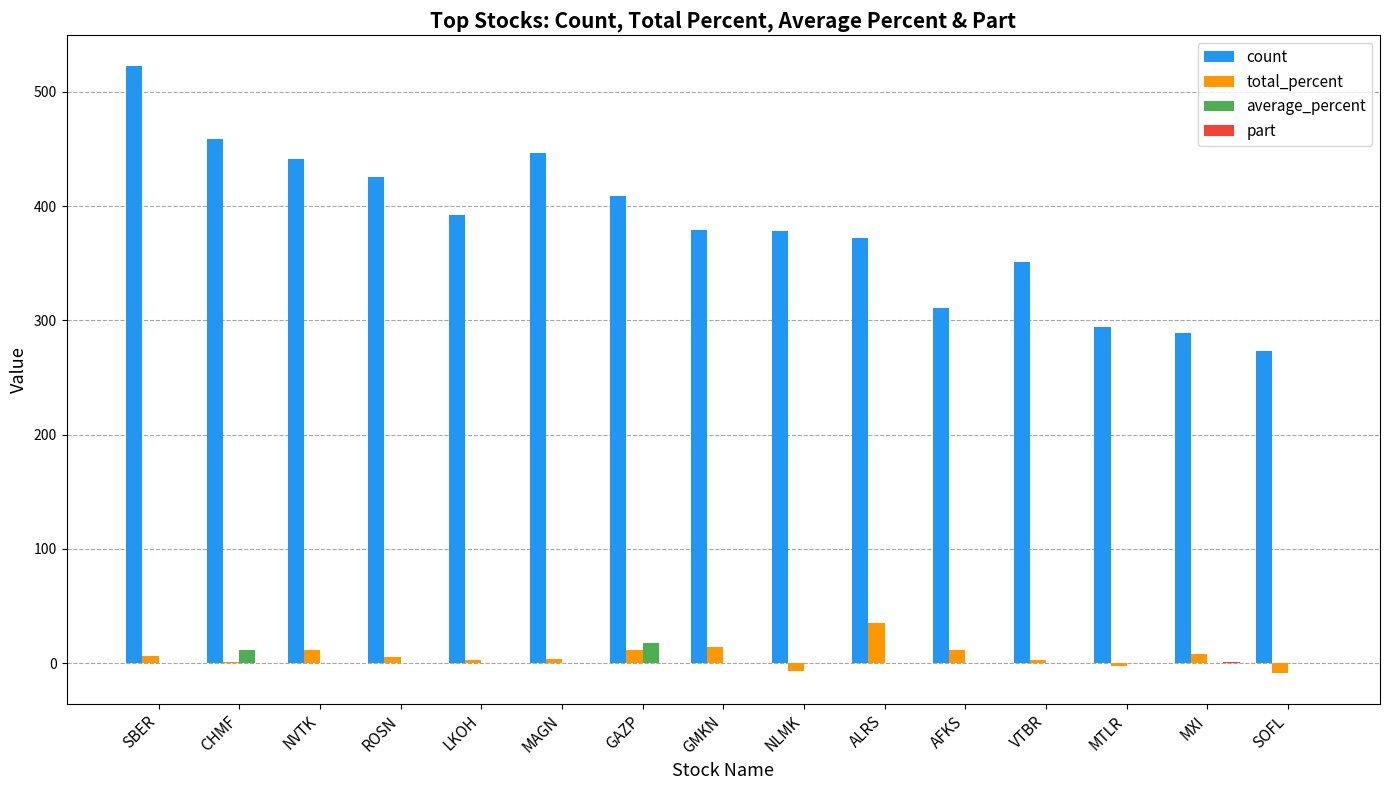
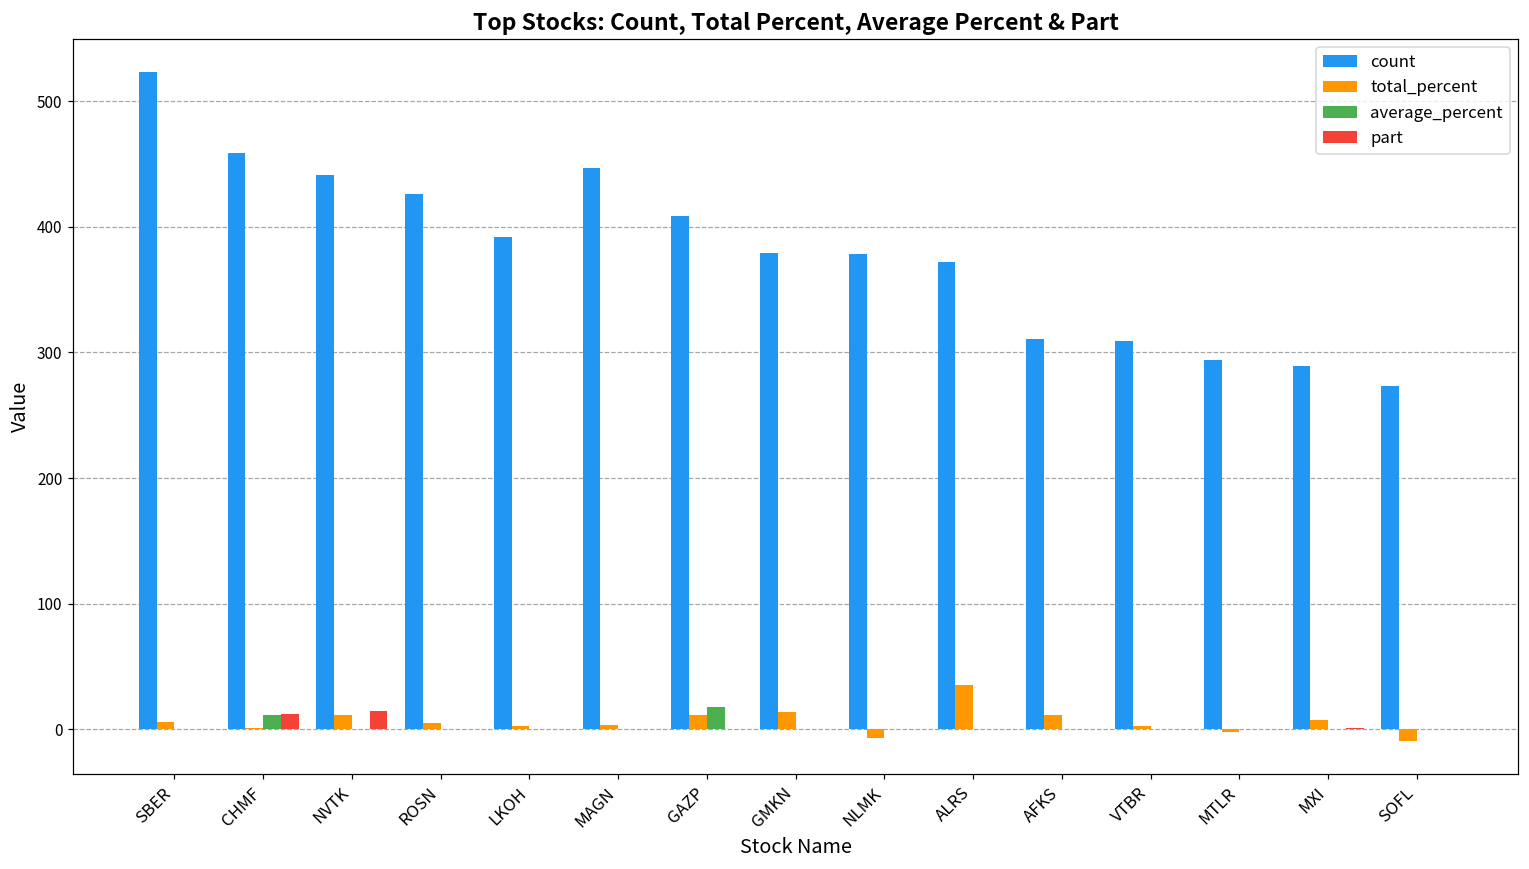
  {
    "count": {
      "SBER": 523,
      "CHMF": 459,
      "NVTK": 441,
      "ROSN": 426,
      "LKOH": 392,
      "MAGN": 447,
      "GAZP": 409,
      "GMKN": 379,
      "NLMK": 378,
      "ALRS": 372,
      "AFKS": 311,
-     "VTBR": 351,
+     "VTBR": 309,
      "MTLR": 294,
      "MXI": 289,
      "SOFL": 273
    },
    "total_percent": {
      "SBER": 6,
      "NVTK": 12,
      "ROSN": 5,
      "LKOH": 3,
      "MAGN": 4,
      "GAZP": 12,
      "GMKN": 14,
      "NLMK": -7,
      "ALRS": 35,
      "AFKS": 11,
      "VTBR": 3,
      "MXI": 8,
      "SOFL": -9
    },
    "average_percent": {
      "CHMF": 11,
      "GAZP": 18
    },
    "part": {
-     "CHMF": 0,
-     "NVTK": 0
+     "CHMF": 12,
+     "NVTK": 15
    }
  }
